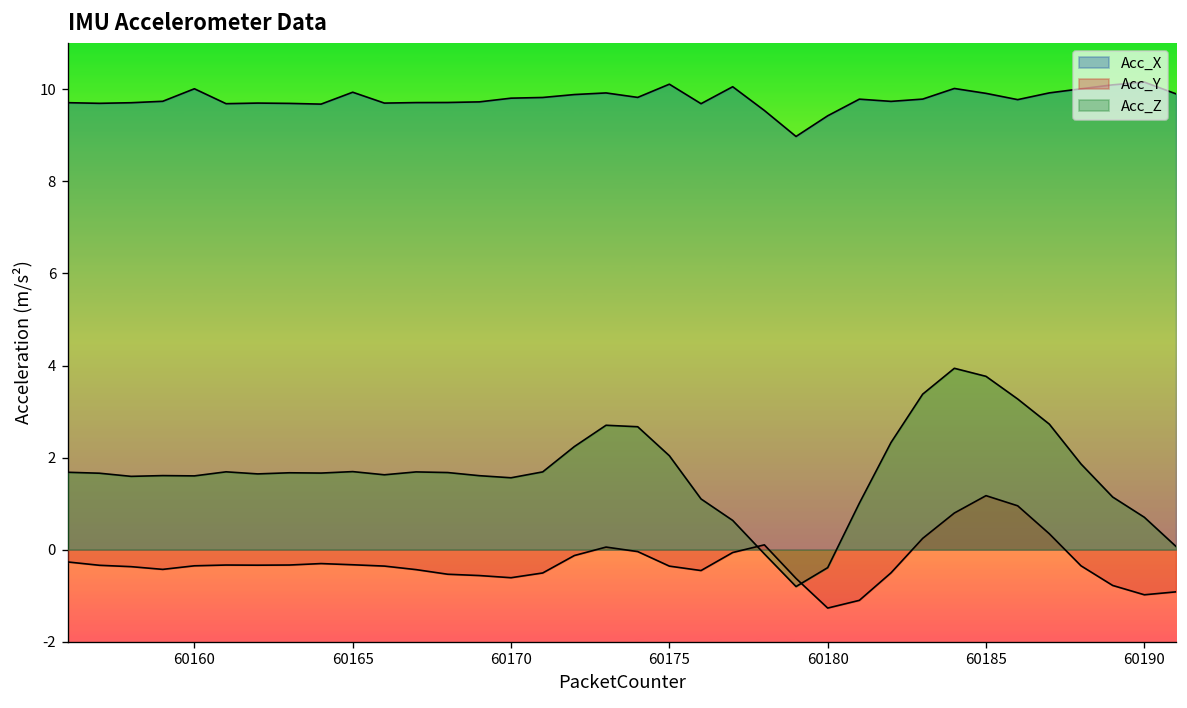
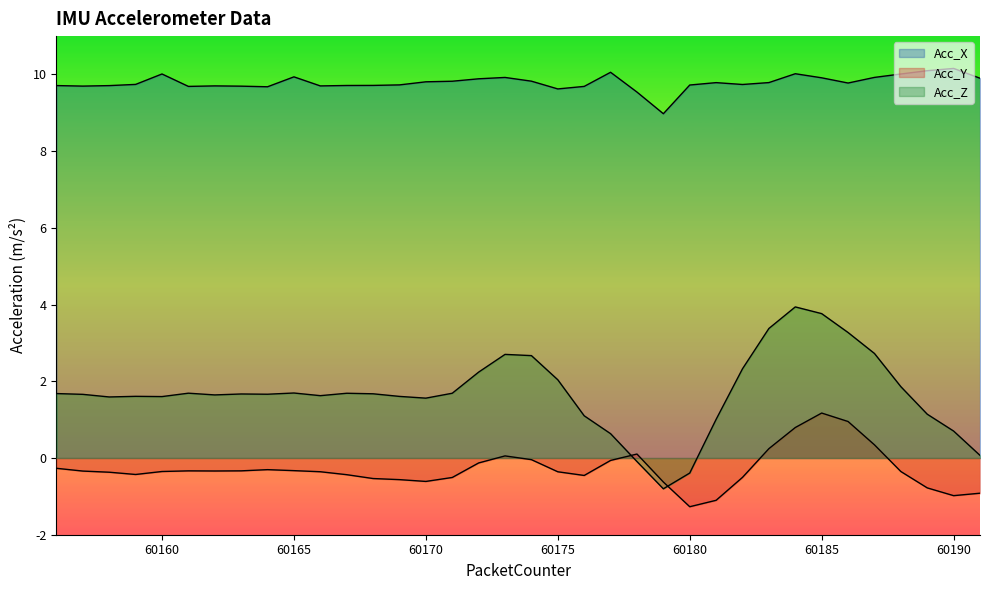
  {
    "Acc_X": {
      "60160": 10.0,
      "60165": 9.9,
      "60170": 9.8,
-     "60175": 10.1,
-     "60180": 9.4,
+     "60175": 9.6,
+     "60180": 9.7,
      "60185": 9.9
    }
  }
